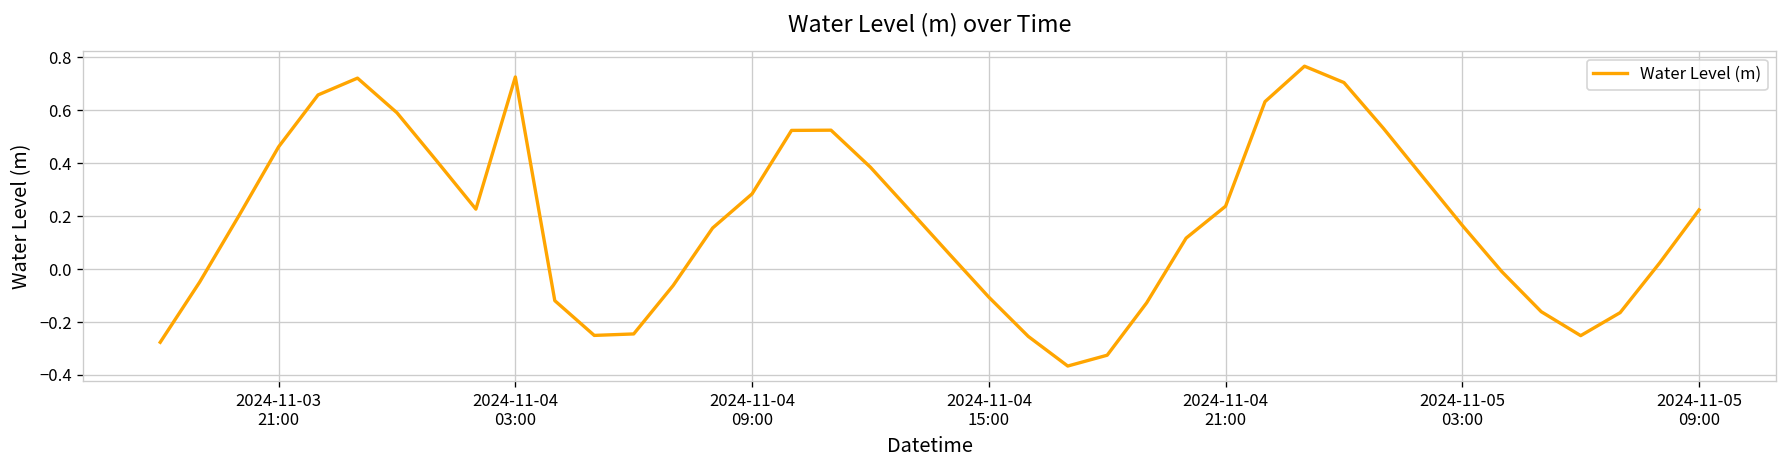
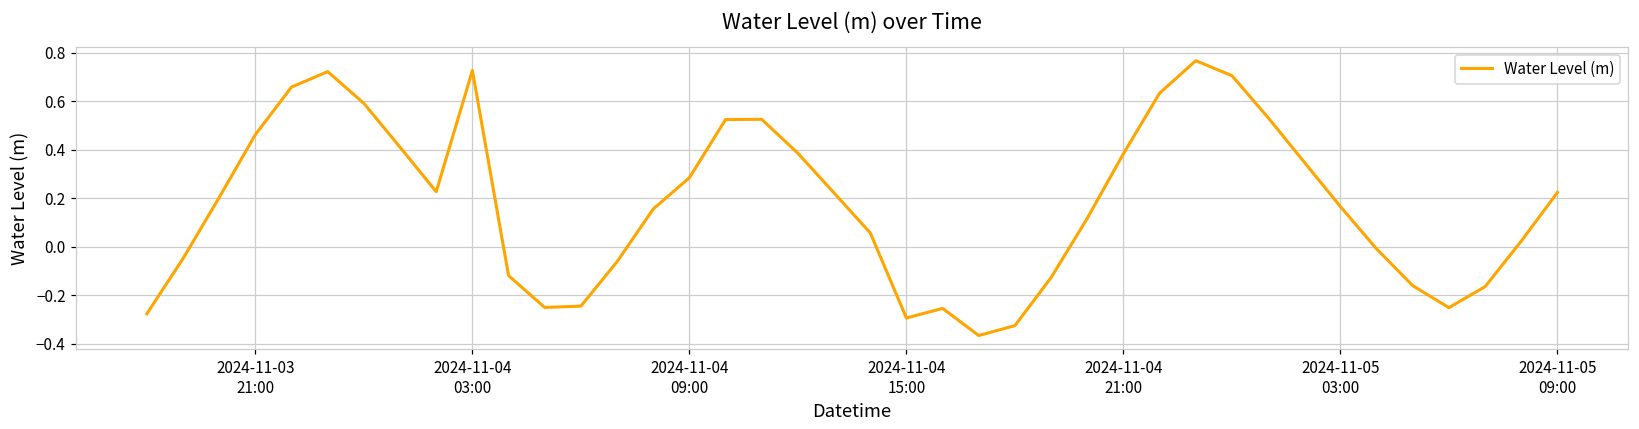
  {
    "2024-11-03 21:00": 0.46,
    "2024-11-04 03:00": 0.73,
    "2024-11-04 09:00": 0.28,
-   "2024-11-04 15:00": -0.11,
-   "2024-11-04 21:00": 0.24,
+   "2024-11-04 15:00": -0.29,
+   "2024-11-04 21:00": 0.38,
    "2024-11-05 03:00": 0.16,
    "2024-11-05 09:00": 0.22
  }
